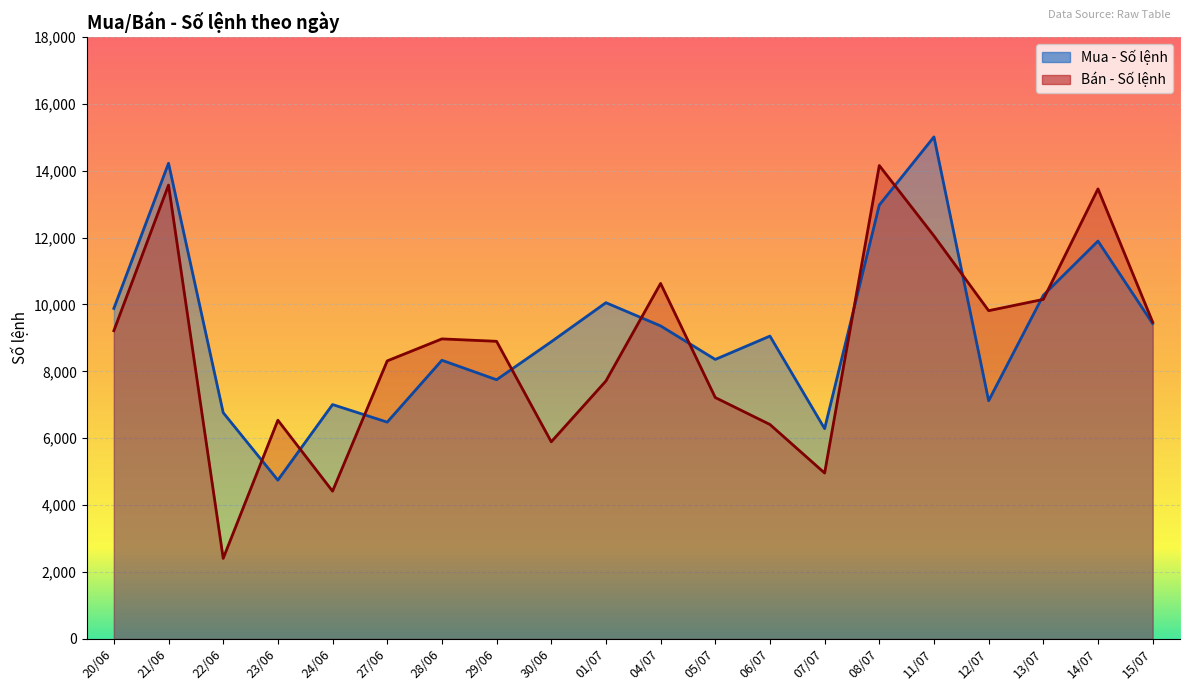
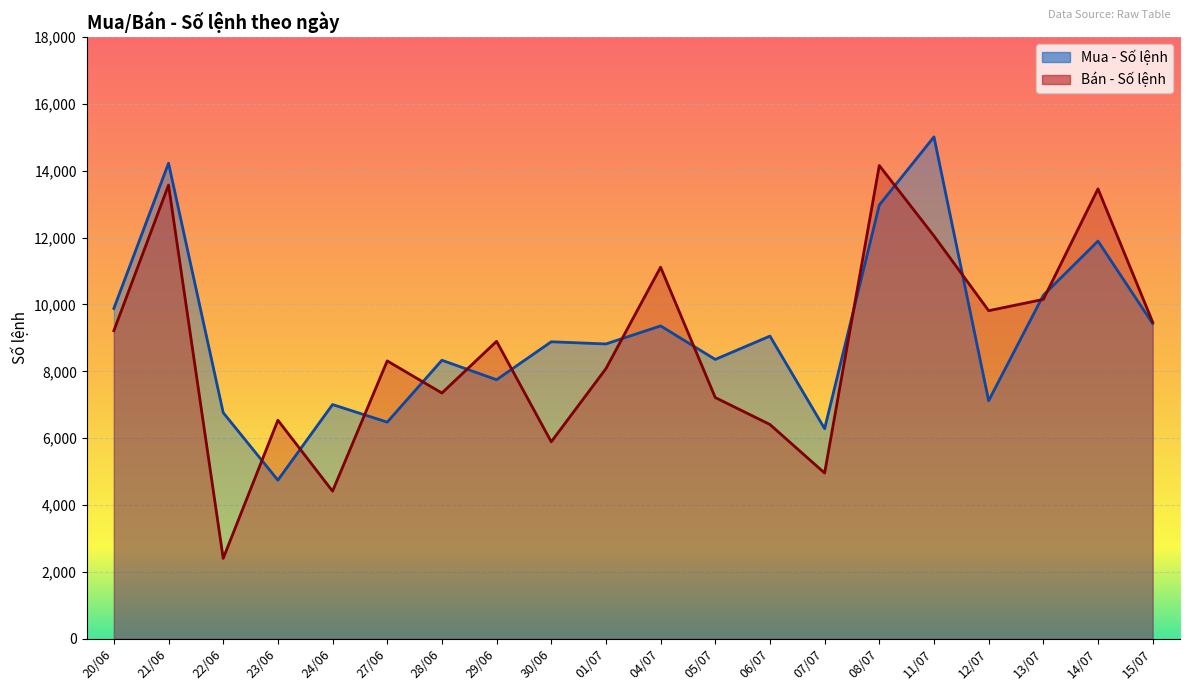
  {
    "Mua - Số lệnh": {
      "20/06": "9,900",
      "21/06": "14,200",
      "22/06": "6,800",
      "23/06": "4,700",
      "24/06": "7,000",
      "27/06": "6,500",
      "28/06": "8,300",
      "29/06": "7,800",
      "30/06": "8,900",
-     "01/07": "10,100",
+     "01/07": "8,800",
      "04/07": "9,400",
      "05/07": "8,400",
      "06/07": "9,100",
      "07/07": "6,300",
      "08/07": "13,000",
      "11/07": "15,000",
      "12/07": "7,100",
      "13/07": "10,300",
      "14/07": "11,900"
    },
    "Bán - Số lệnh": {
      "20/06": "9,200",
      "21/06": "13,600",
      "22/06": "2,400",
      "23/06": "6,500",
      "24/06": "4,400",
      "27/06": "8,300",
-     "28/06": "9,000",
+     "28/06": "7,400",
      "29/06": "8,900",
      "30/06": "5,900",
-     "01/07": "7,700",
-     "04/07": "10,600",
+     "01/07": "8,100",
+     "04/07": "11,100",
      "05/07": "7,200",
      "06/07": "6,400",
      "07/07": "5,000",
      "08/07": "14,200",
      "11/07": "12,100",
      "12/07": "9,800",
      "13/07": "10,200",
      "14/07": "13,500"
    }
  }
